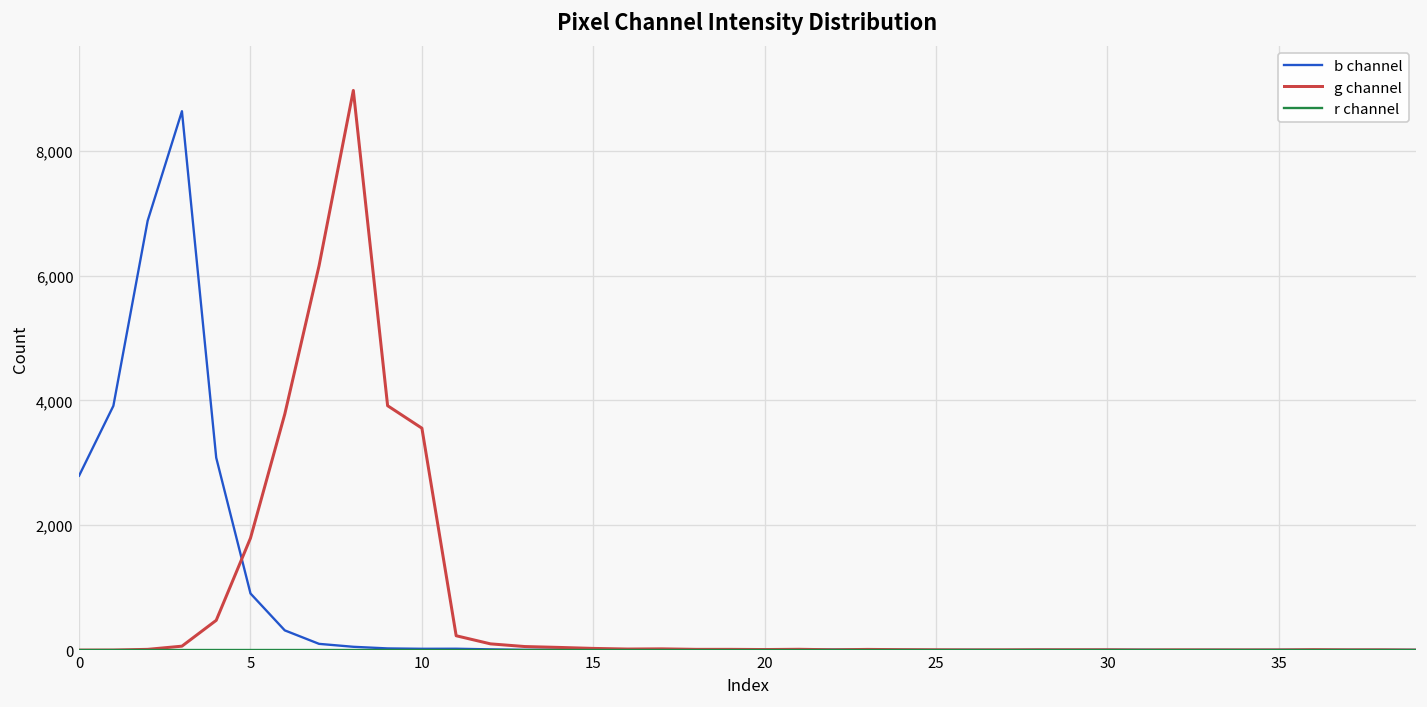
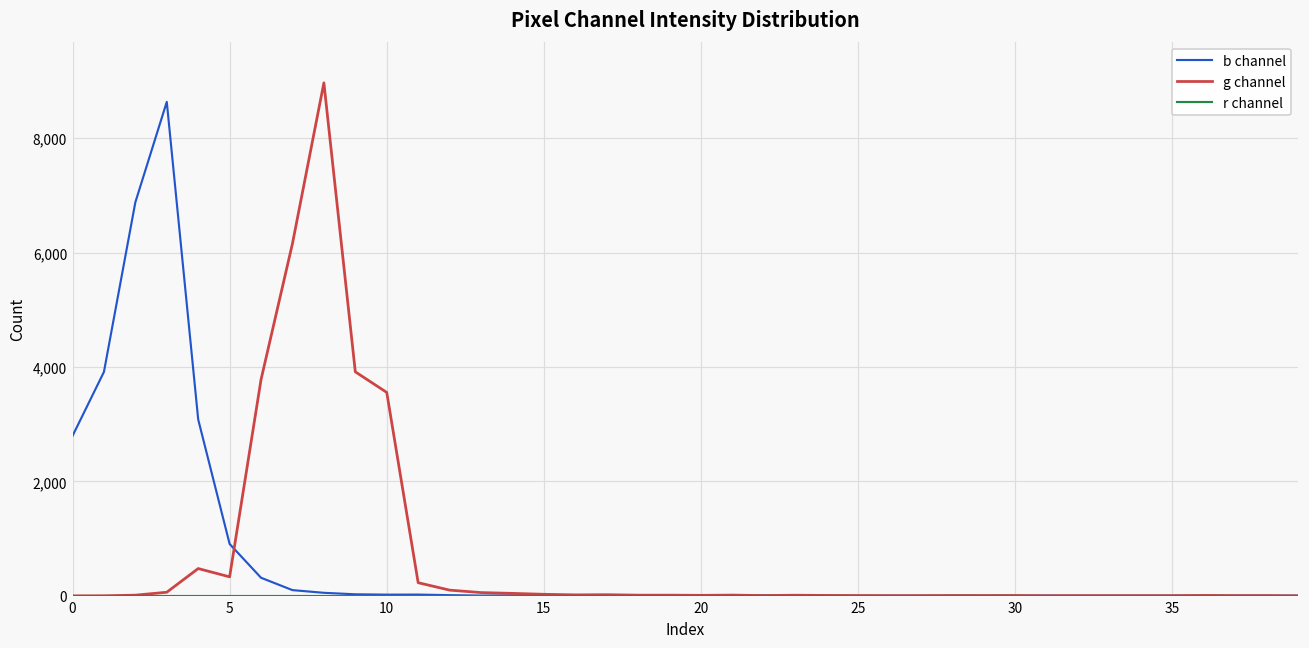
  {
    "b channel": {
      "0": "2,800",
      "5": "900"
    },
    "g channel": {
-     "5": "1,800",
+     "5": "300",
      "10": "3,600"
    },
    "r channel": {
      "5": "0"
    }
  }
